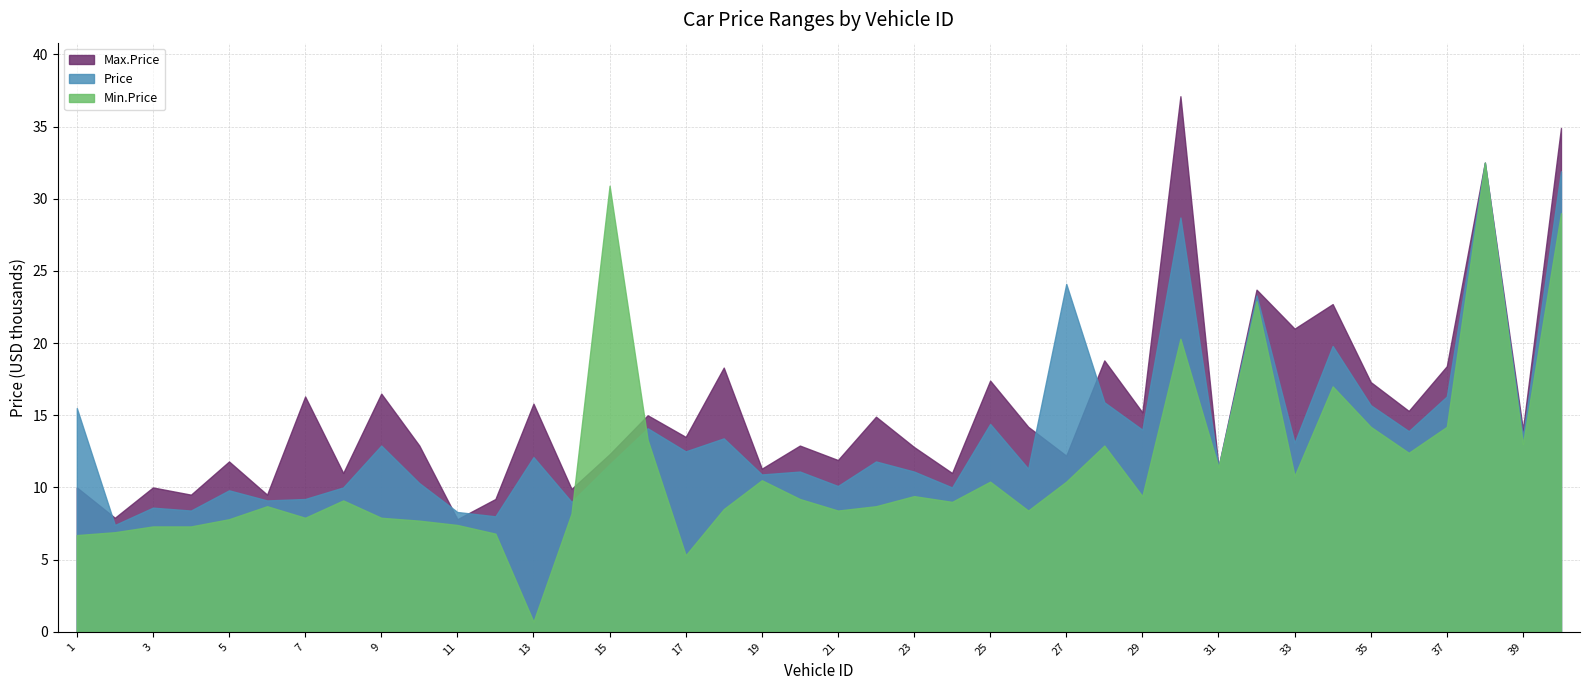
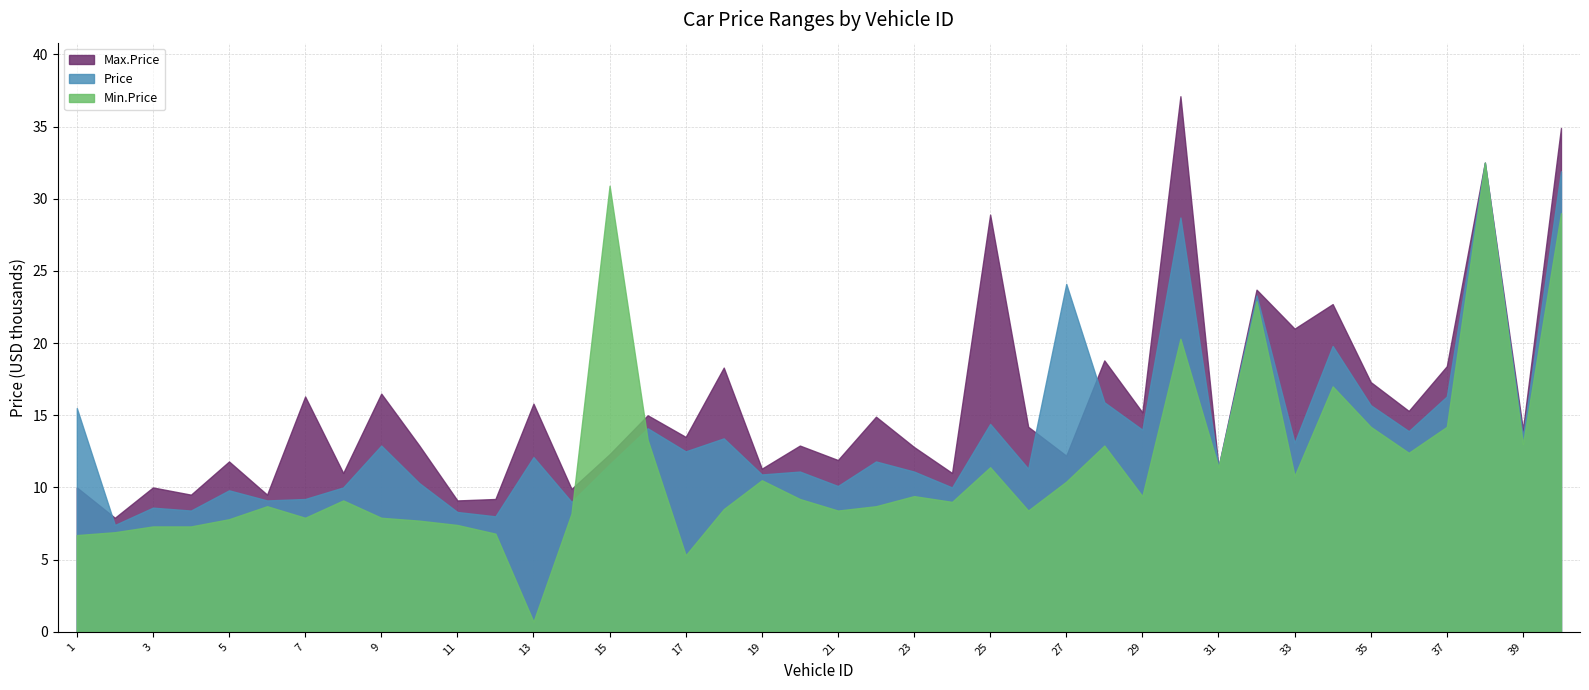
  {
    "Max.Price": {
      "1": 10.0,
      "3": 10.0,
      "5": 11.8,
      "7": 16.3,
      "9": 16.5,
-     "11": 7.8,
+     "11": 9.1,
      "13": 15.8,
      "15": 12.3,
      "17": 13.5,
      "19": 11.3,
      "21": 11.9,
      "23": 12.8,
-     "25": 17.4,
+     "25": 28.9,
      "27": 12.2,
      "29": 15.2,
      "33": 21.0,
      "35": 17.3,
      "37": 18.4,
      "39": 14.0
    },
    "Price": {
      "1": 15.5,
      "3": 8.6,
      "5": 9.8,
      "7": 9.2,
      "9": 12.9,
      "11": 8.3,
      "13": 12.1,
      "15": 11.6,
      "17": 12.5,
      "19": 10.9,
      "21": 10.1,
      "23": 11.1,
      "25": 14.4,
      "27": 24.1,
      "29": 14.0,
      "33": 13.1,
      "35": 15.7,
      "37": 16.3,
      "39": 13.5
    },
    "Min.Price": {
      "1": 6.7,
      "3": 7.3,
      "5": 7.8,
      "7": 7.9,
      "9": 7.9,
      "11": 7.4,
      "13": 0.7,
      "15": 30.9,
      "17": 5.3,
      "19": 10.5,
      "21": 8.4,
      "23": 9.4,
-     "25": 10.4,
+     "25": 11.4,
      "27": 10.4,
      "29": 9.4,
      "33": 10.8,
      "35": 14.2,
      "37": 14.2,
      "39": 13.0
    }
  }
